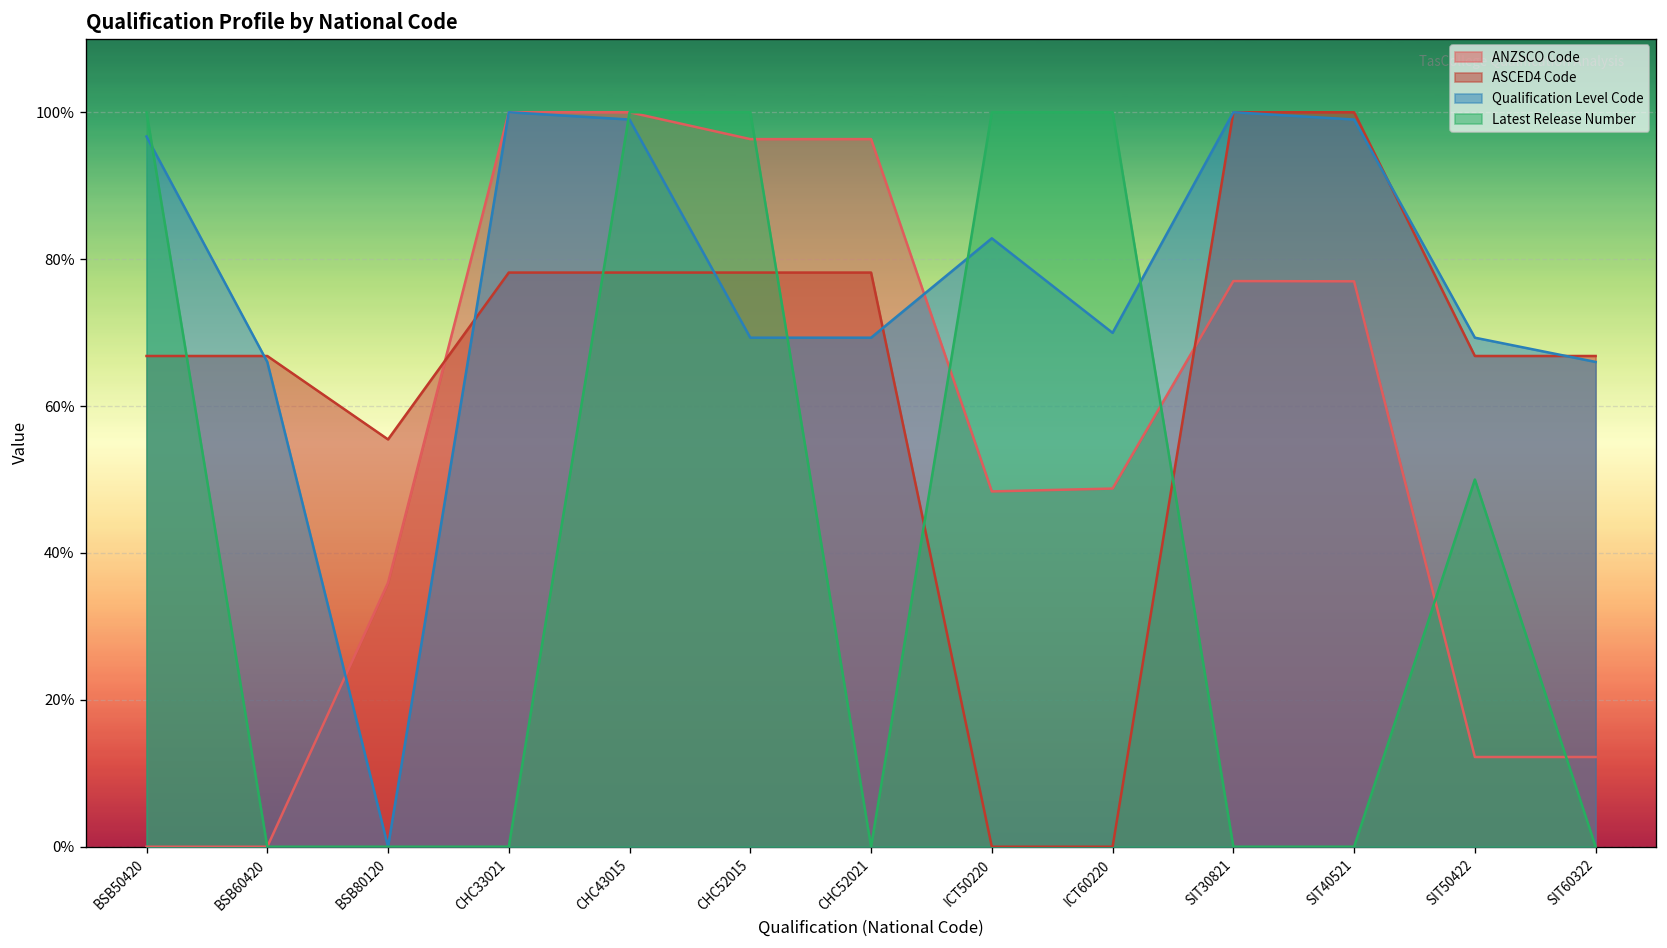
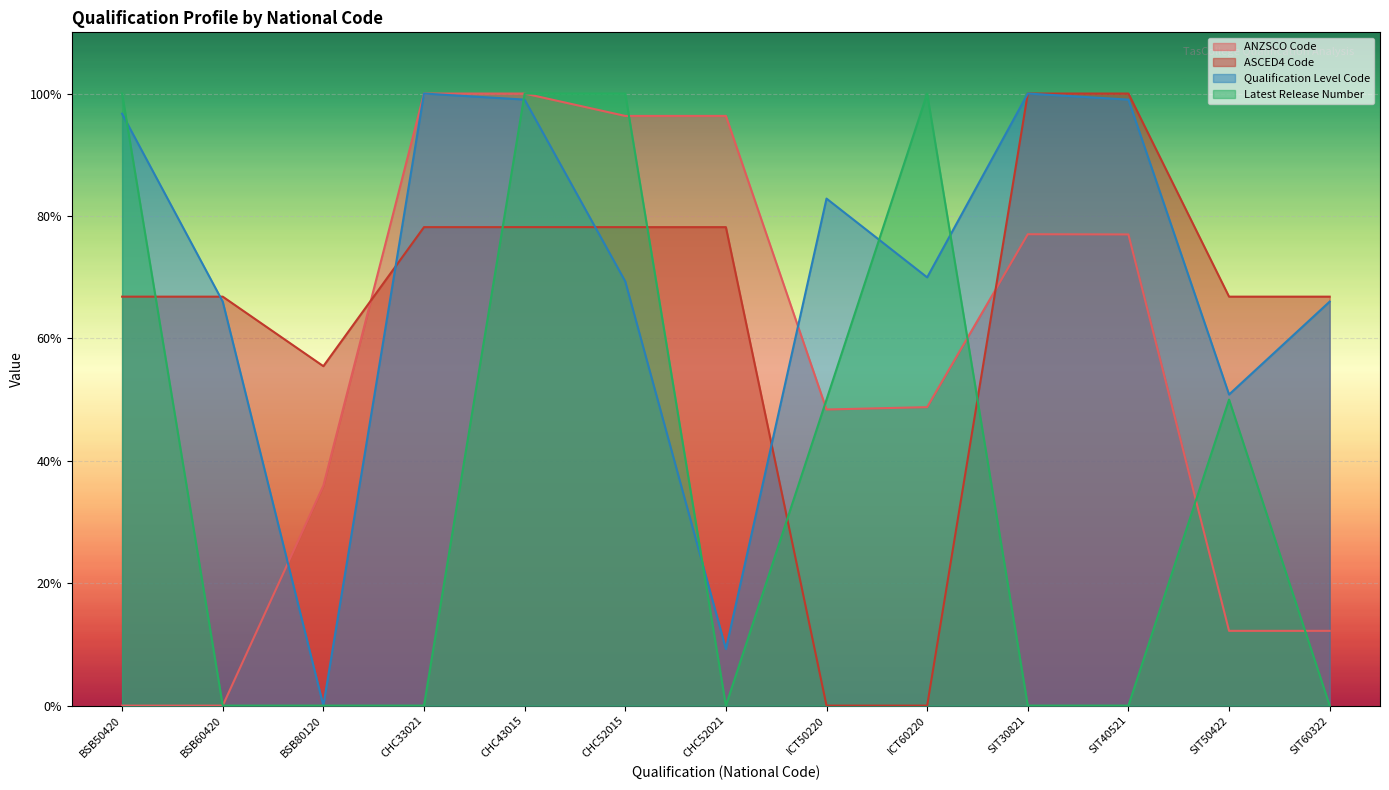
  {
    "Qualification Level Code": {
      "BSB50420": "97%",
      "BSB60420": "66%",
      "CHC43015": "99%",
      "CHC52015": "69%",
-     "CHC52021": "69%",
+     "CHC52021": "9%",
      "ICT50220": "83%",
      "ICT60220": "70%",
      "SIT40521": "99%",
-     "SIT50422": "69%",
+     "SIT50422": "51%",
      "SIT60322": "66%"
    },
    "Latest Release Number": {
      "BSB50420": "100%",
      "CHC33021": "0%",
      "CHC52015": "100%",
      "CHC52021": "0%",
-     "ICT50220": "100%",
+     "ICT50220": "50%",
      "ICT60220": "100%",
      "SIT30821": "0%",
      "SIT40521": "0%",
      "SIT50422": "50%",
      "SIT60322": "0%"
    }
  }
